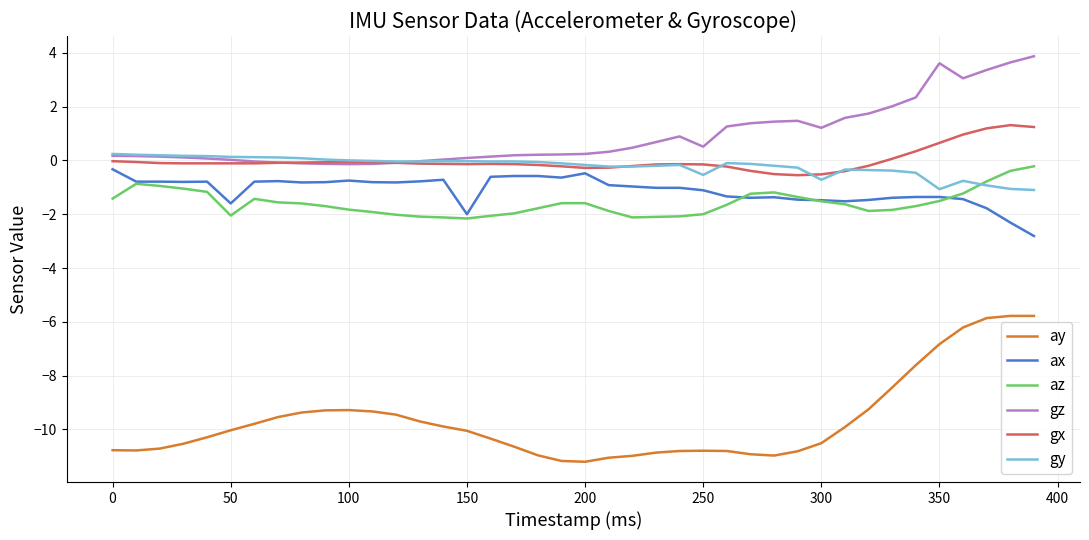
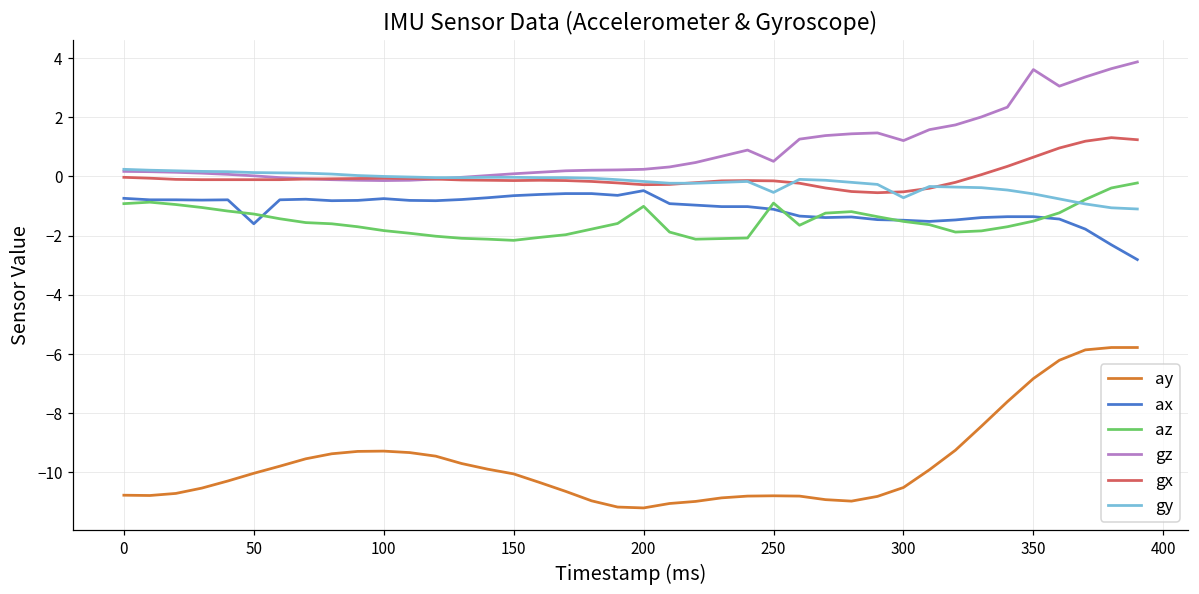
  {
    "ax": {
-     "0": -0.3,
+     "0": -0.7,
      "50": -1.6,
      "100": -0.8,
-     "150": -2.0,
+     "150": -0.7,
      "200": -0.5,
      "250": -1.1,
      "350": -1.4
    },
    "az": {
-     "0": -1.4,
-     "50": -2.1,
+     "0": -0.9,
+     "50": -1.3,
      "100": -1.8,
      "150": -2.2,
-     "200": -1.6,
-     "250": -2.0,
+     "200": -1.0,
+     "250": -0.9,
      "350": -1.5
    },
    "gz": {
      "50": 0.0,
      "150": 0.1,
      "200": 0.2,
      "250": 0.5,
      "300": 1.2,
      "350": 3.6
    },
    "gy": {
      "50": 0.1,
      "150": 0.0,
      "200": -0.2,
      "250": -0.5,
      "300": -0.7,
-     "350": -1.1
+     "350": -0.6
    }
  }
